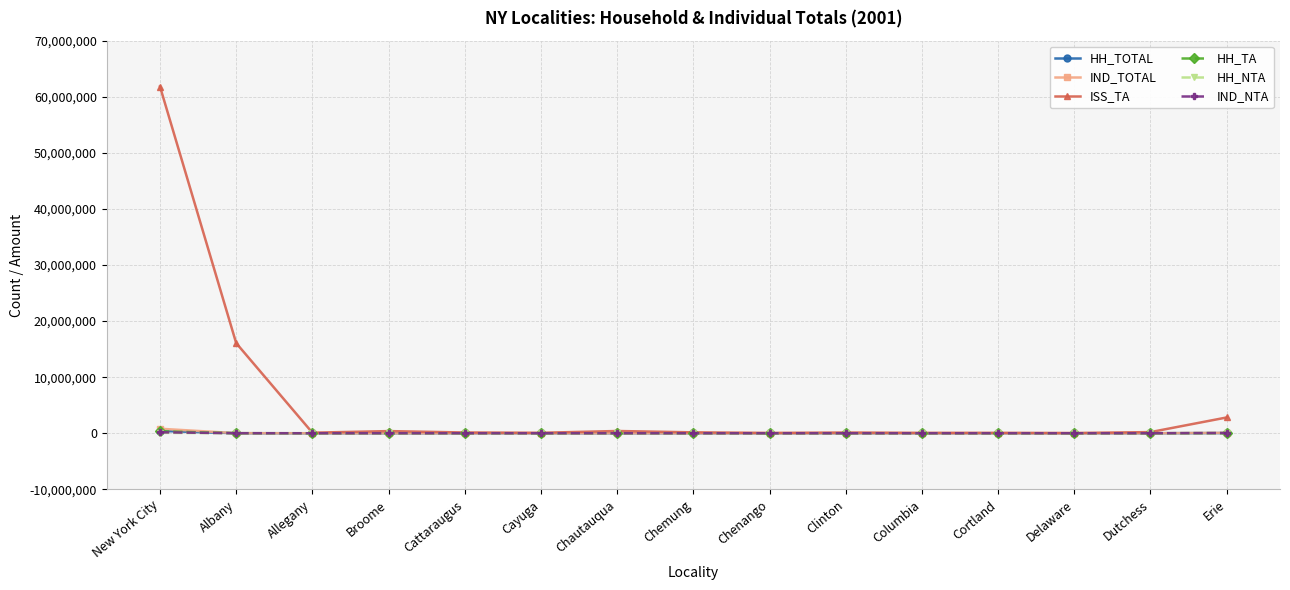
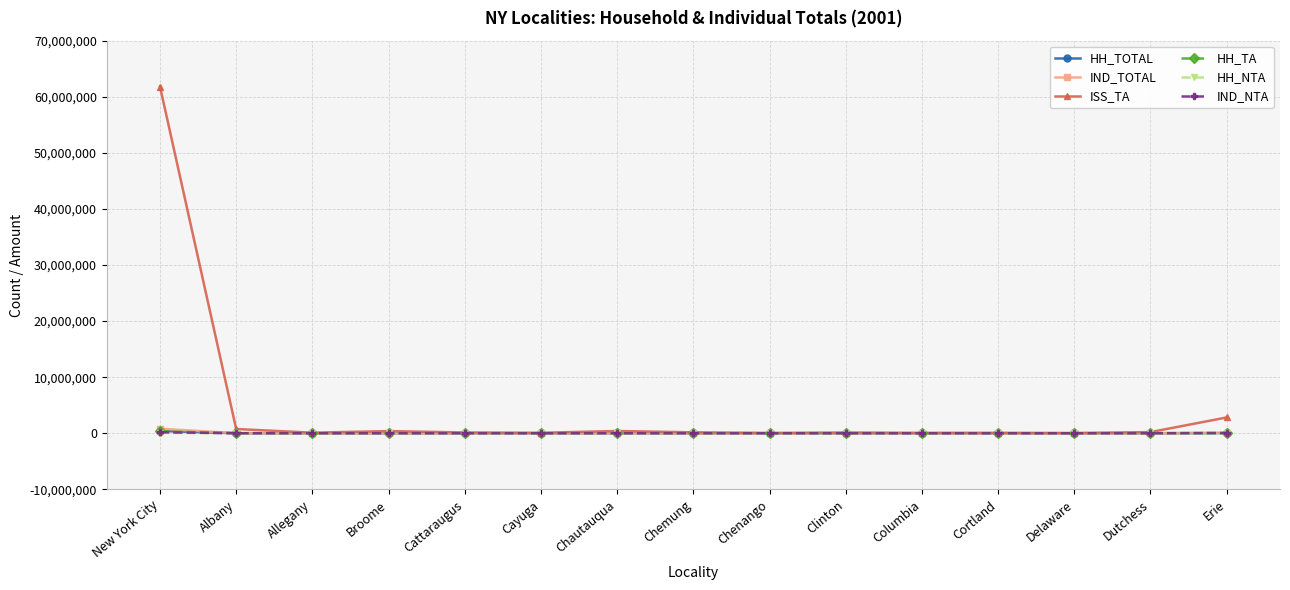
  {
    "ISS_TA": {
      "New York City": "62,000,000",
-     "Albany": "16,000,000",
+     "Albany": "1,000,000",
      "Erie": "3,000,000"
    }
  }
